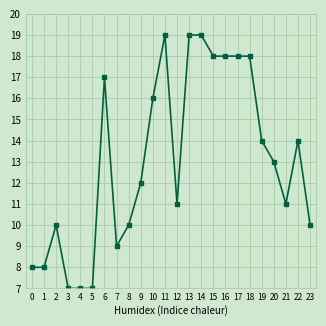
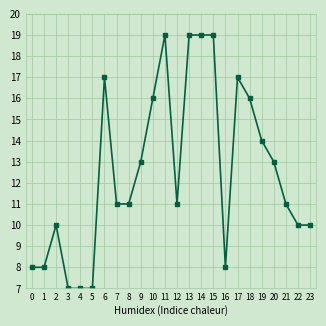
  {
    "0": 8,
    "1": 8,
    "2": 10,
    "3": 7,
    "4": 7,
    "5": 7,
    "6": 17,
-   "7": 9,
-   "8": 10,
-   "9": 12,
+   "7": 11,
+   "8": 11,
+   "9": 13,
    "10": 16,
    "11": 19,
    "12": 11,
    "13": 19,
    "14": 19,
-   "15": 18,
-   "16": 18,
-   "17": 18,
-   "18": 18,
+   "15": 19,
+   "16": 8,
+   "17": 17,
+   "18": 16,
    "19": 14,
    "20": 13,
    "21": 11,
-   "22": 14,
+   "22": 10,
    "23": 10
  }
